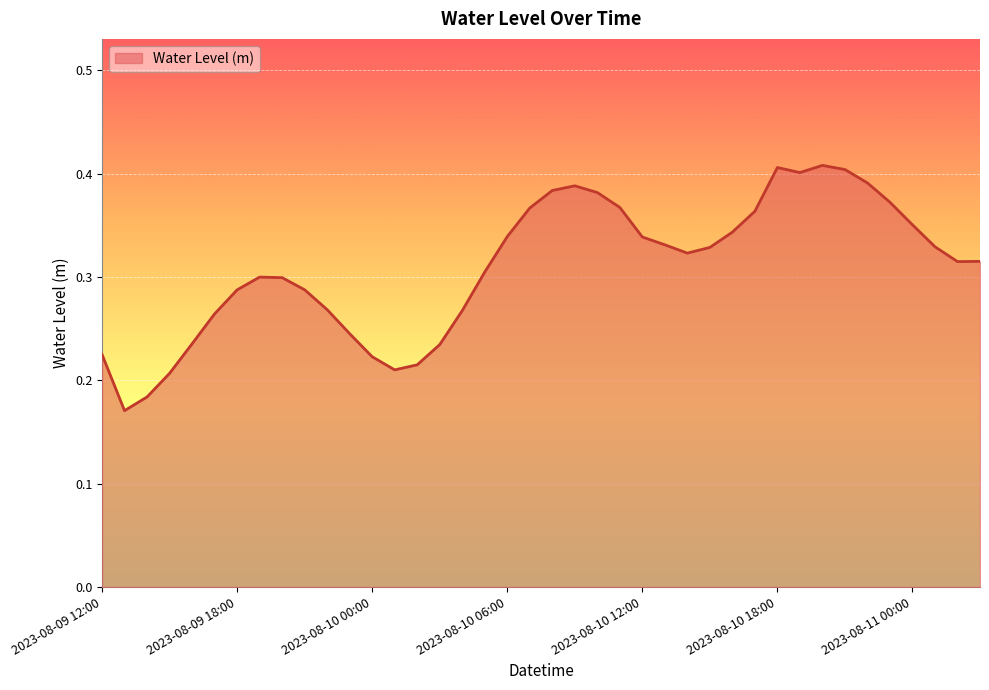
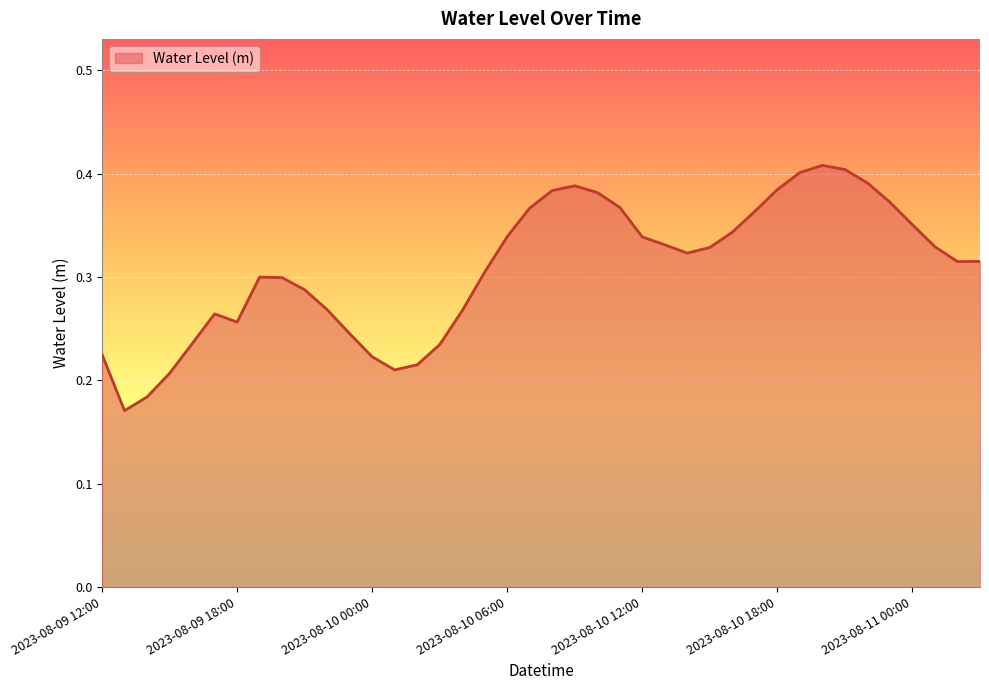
  {
    "2023-08-09 12:00": 0.225,
-   "2023-08-09 18:00": 0.287,
+   "2023-08-09 18:00": 0.256,
    "2023-08-10 00:00": 0.223,
    "2023-08-10 06:00": 0.339,
    "2023-08-10 12:00": 0.339,
-   "2023-08-10 18:00": 0.406,
+   "2023-08-10 18:00": 0.384,
    "2023-08-11 00:00": 0.350
  }
